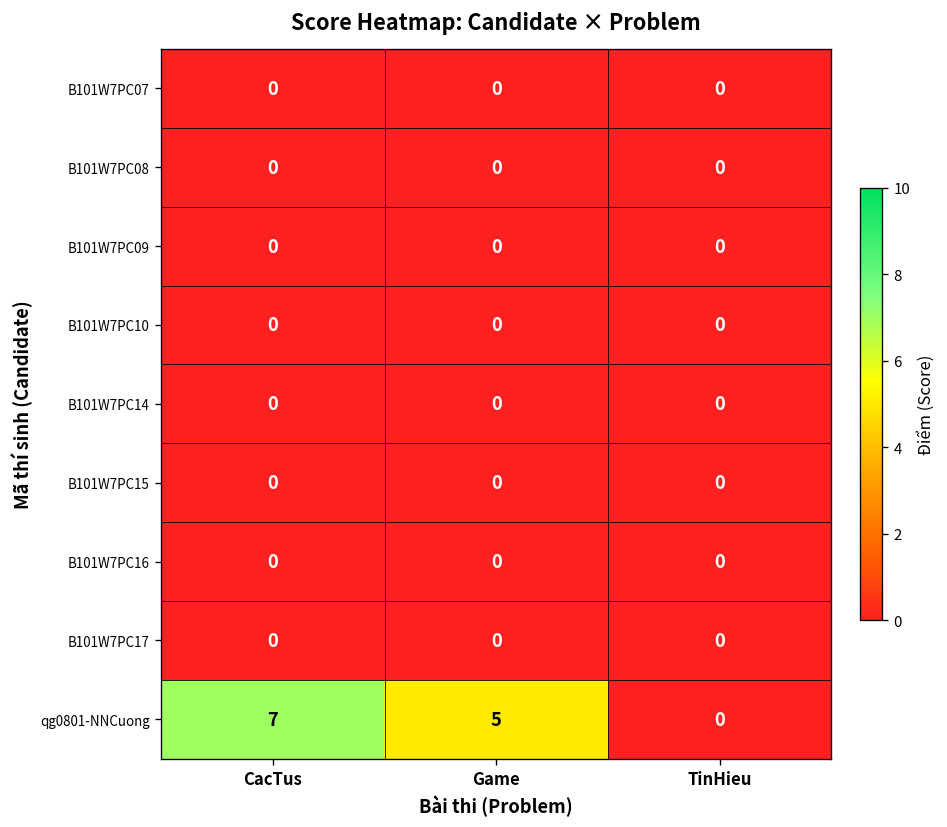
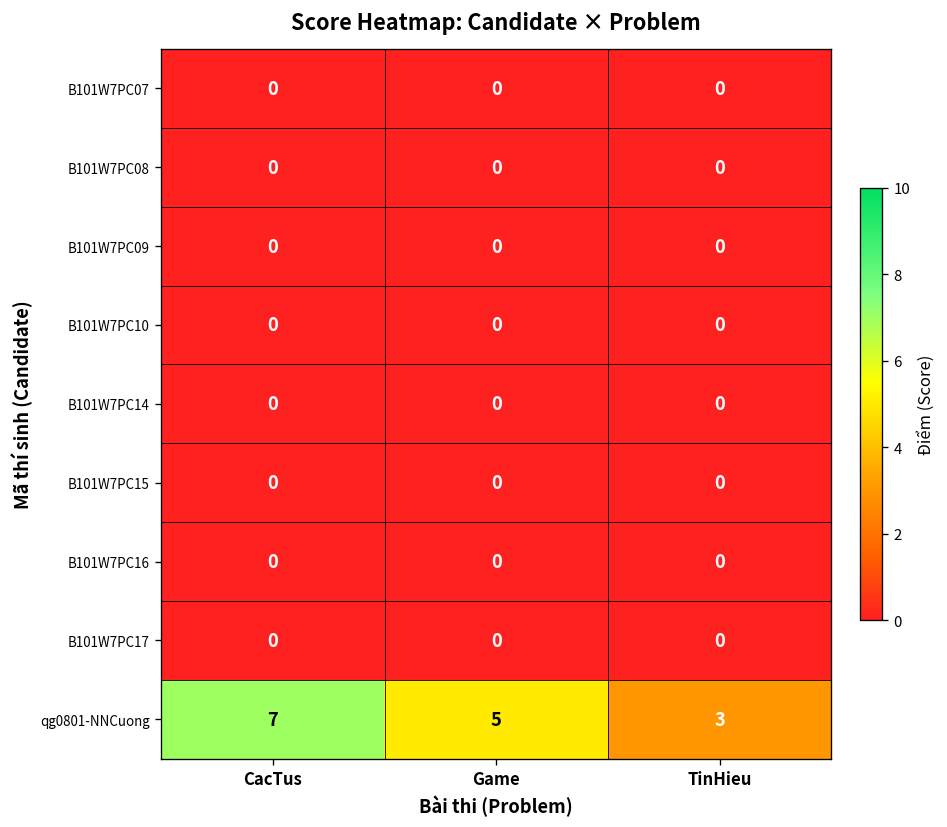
  {
    "B101W7PC07": {
      "CacTus": 0,
      "Game": 0,
      "TinHieu": 0
    },
    "B101W7PC08": {
      "CacTus": 0,
      "Game": 0,
      "TinHieu": 0
    },
    "B101W7PC09": {
      "CacTus": 0,
      "Game": 0,
      "TinHieu": 0
    },
    "B101W7PC10": {
      "CacTus": 0,
      "Game": 0,
      "TinHieu": 0
    },
    "B101W7PC14": {
      "CacTus": 0,
      "Game": 0,
      "TinHieu": 0
    },
    "B101W7PC15": {
      "CacTus": 0,
      "Game": 0,
      "TinHieu": 0
    },
    "B101W7PC16": {
      "CacTus": 0,
      "Game": 0,
      "TinHieu": 0
    },
    "B101W7PC17": {
      "CacTus": 0,
      "Game": 0,
      "TinHieu": 0
    },
    "qg0801-NNCuong": {
      "CacTus": 7,
      "Game": 5,
-     "TinHieu": 0
+     "TinHieu": 3
    }
  }
